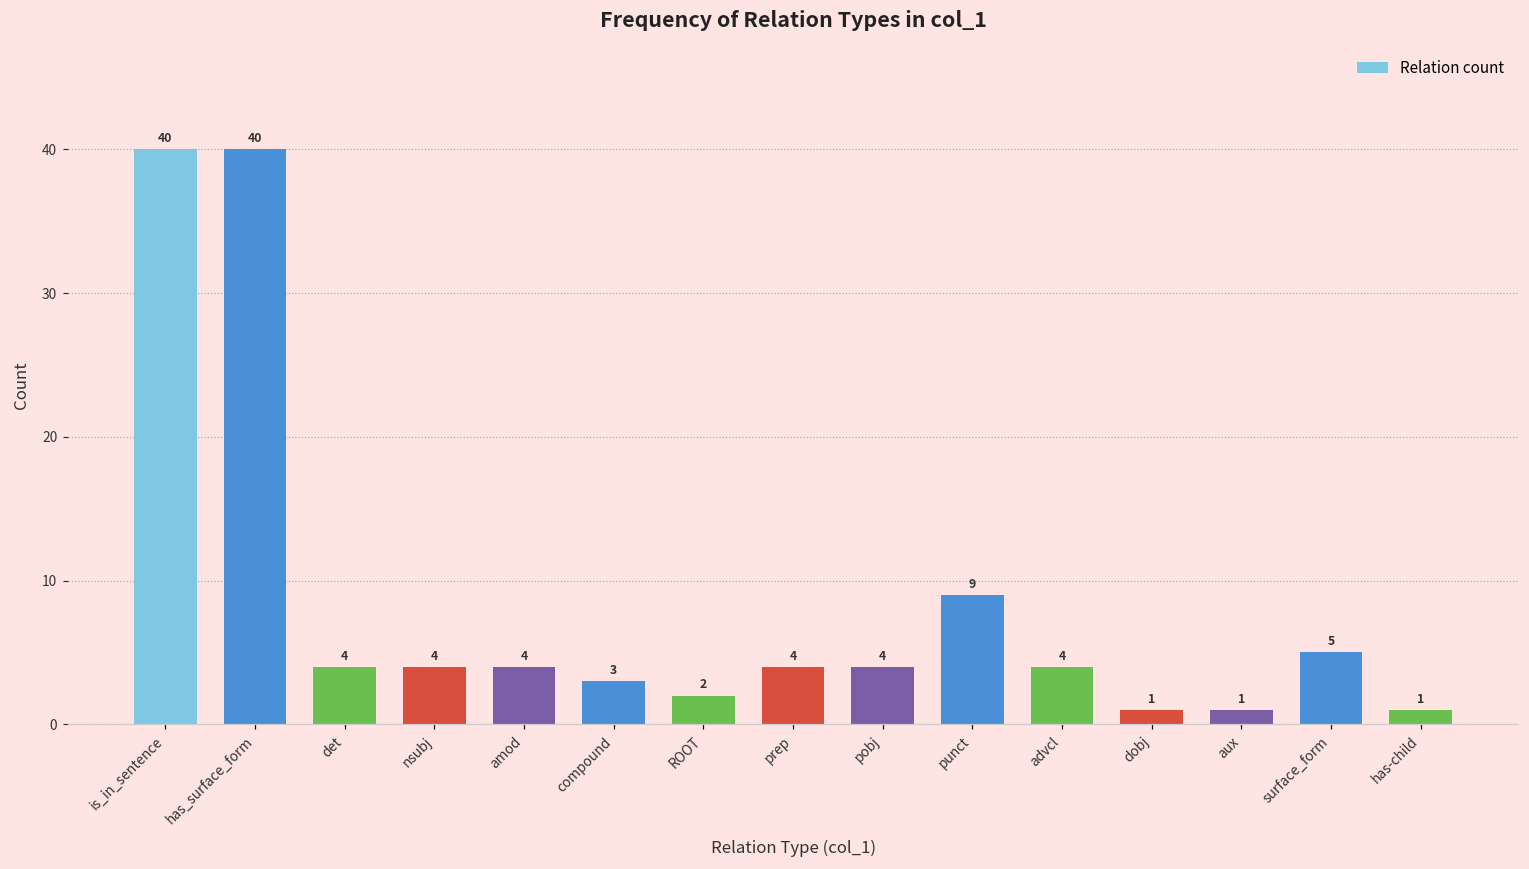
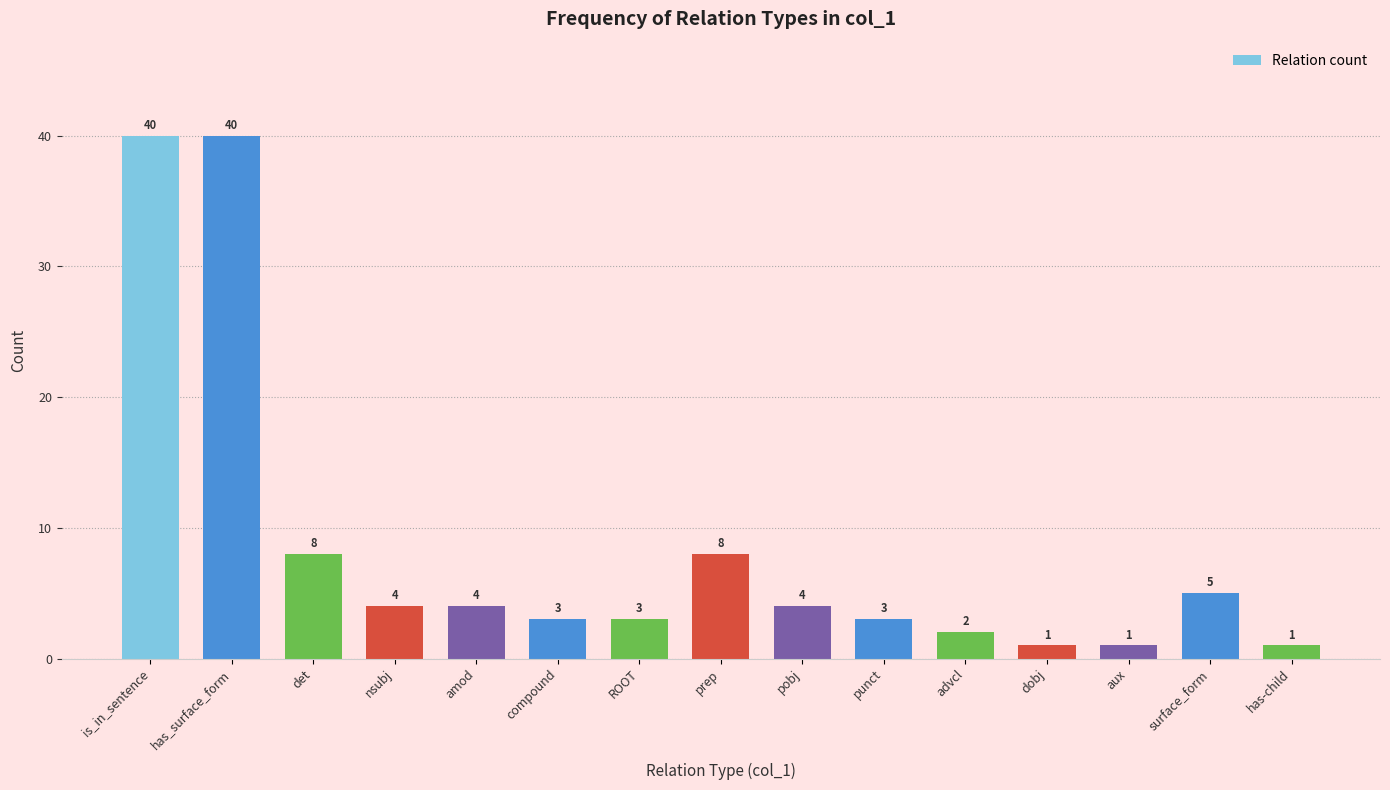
  {
    "is_in_sentence": 40,
    "has_surface_form": 40,
-   "det": 4,
+   "det": 8,
    "nsubj": 4,
    "amod": 4,
    "compound": 3,
-   "ROOT": 2,
-   "prep": 4,
+   "ROOT": 3,
+   "prep": 8,
    "pobj": 4,
-   "punct": 9,
-   "advcl": 4,
+   "punct": 3,
+   "advcl": 2,
    "dobj": 1,
    "aux": 1,
    "surface_form": 5,
    "has-child": 1
  }
